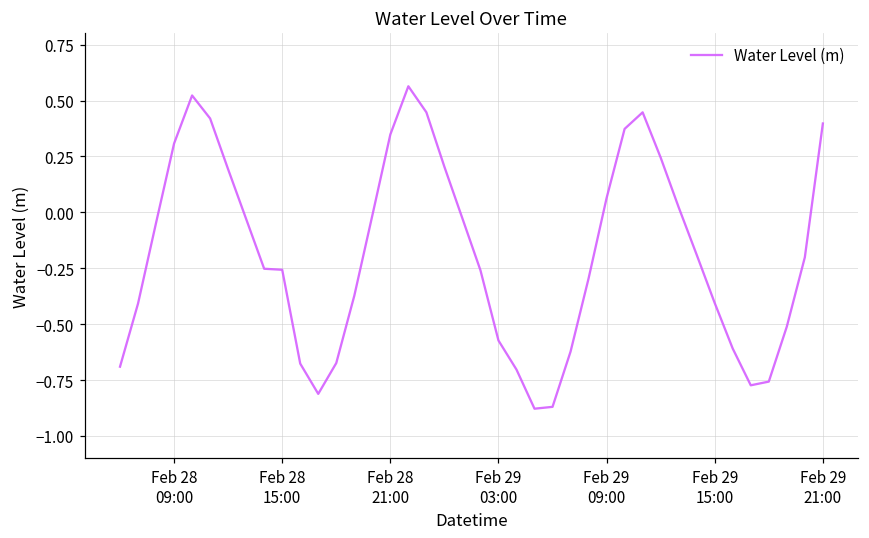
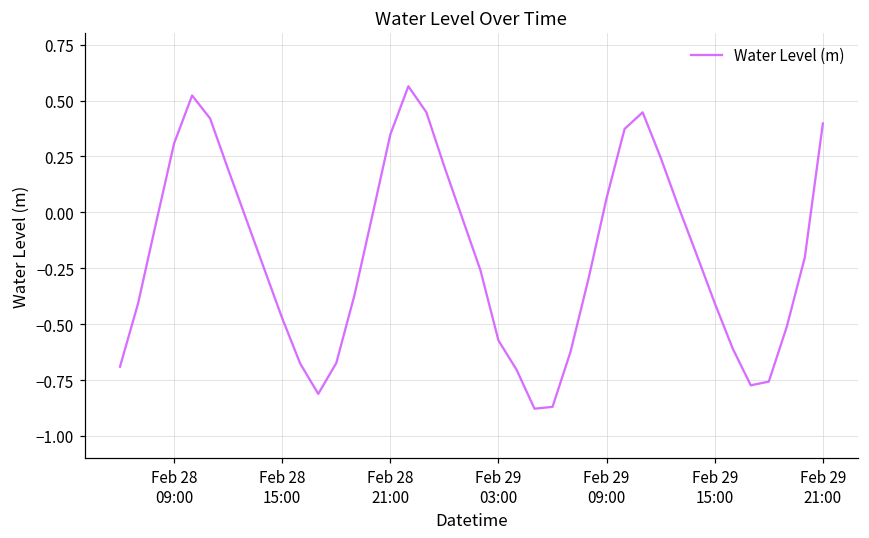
  {
    "Feb 28 09:00": 0.31,
-   "Feb 28 15:00": -0.26,
+   "Feb 28 15:00": -0.47,
    "Feb 28 21:00": 0.35,
    "Feb 29 03:00": -0.57,
    "Feb 29 09:00": 0.06,
    "Feb 29 15:00": -0.41,
    "Feb 29 21:00": 0.40
  }
